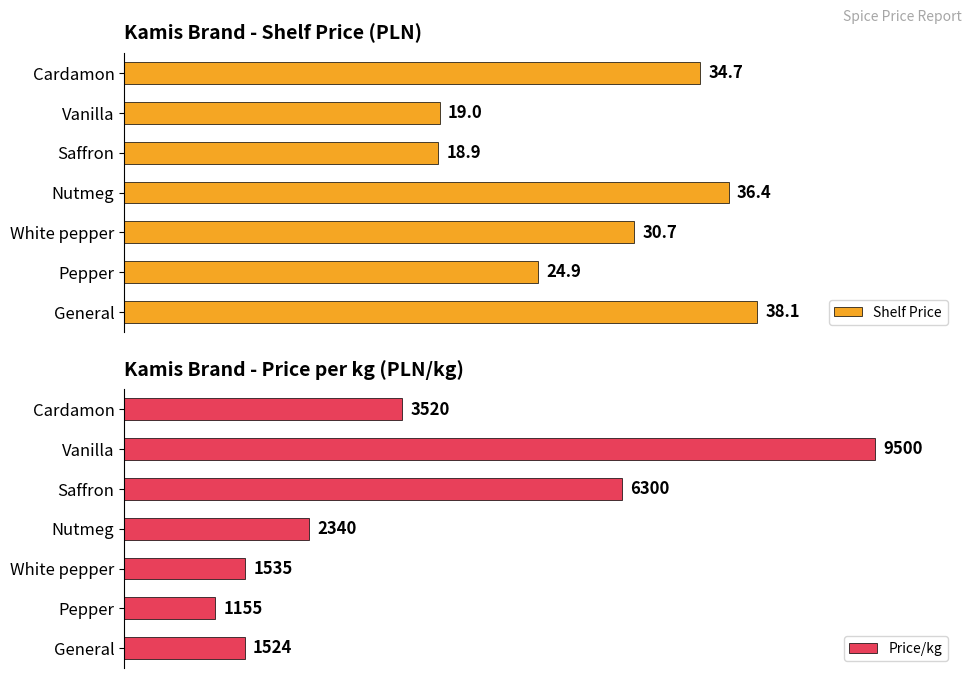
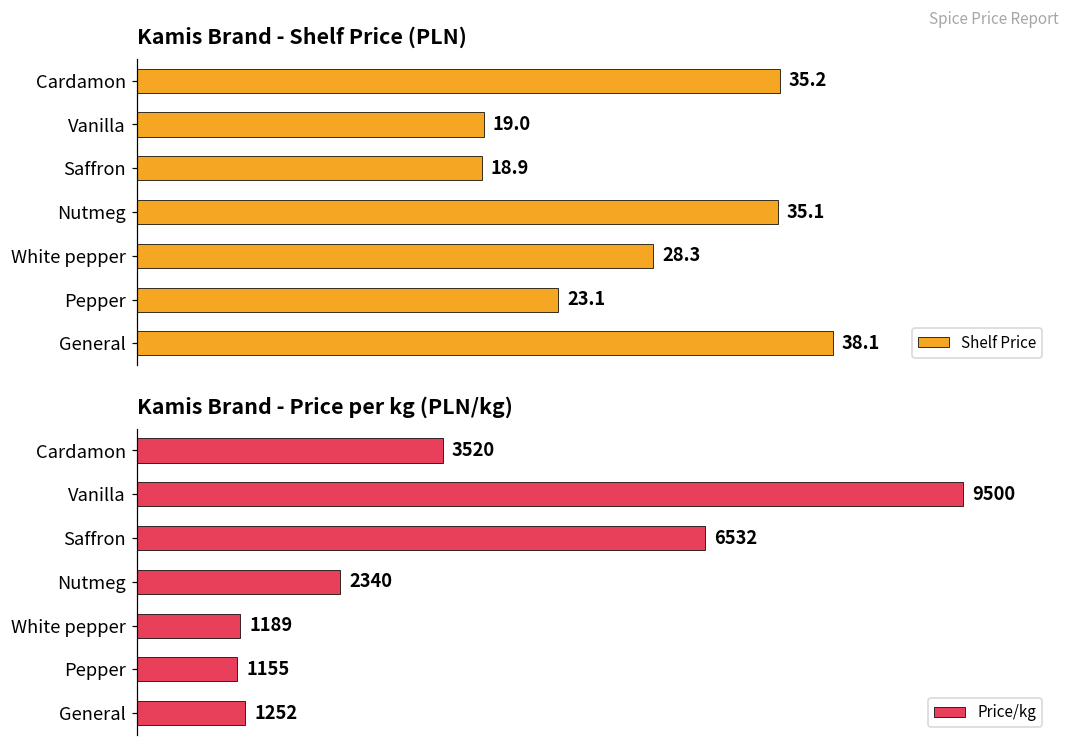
  {
    "Kamis Brand - Shelf Price (PLN)": {
-     "Cardamon": 34.7,
-     "Nutmeg": 36.4,
-     "White pepper": 30.7,
-     "Pepper": 24.9
+     "Cardamon": 35.2,
+     "Nutmeg": 35.1,
+     "White pepper": 28.3,
+     "Pepper": 23.1
    },
    "Kamis Brand - Price per kg (PLN/kg)": {
-     "Saffron": 6300,
-     "White pepper": 1535,
-     "General": 1524
+     "Saffron": 6532,
+     "White pepper": 1189,
+     "General": 1252
    }
  }
